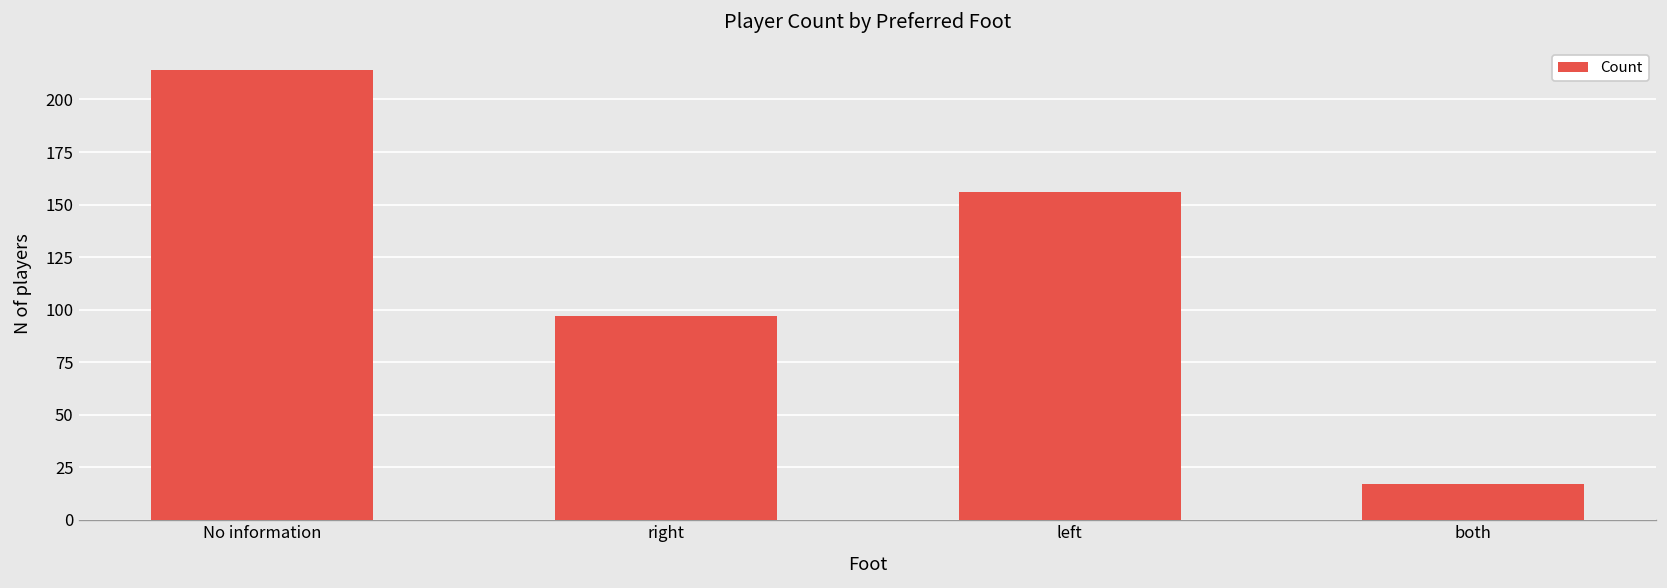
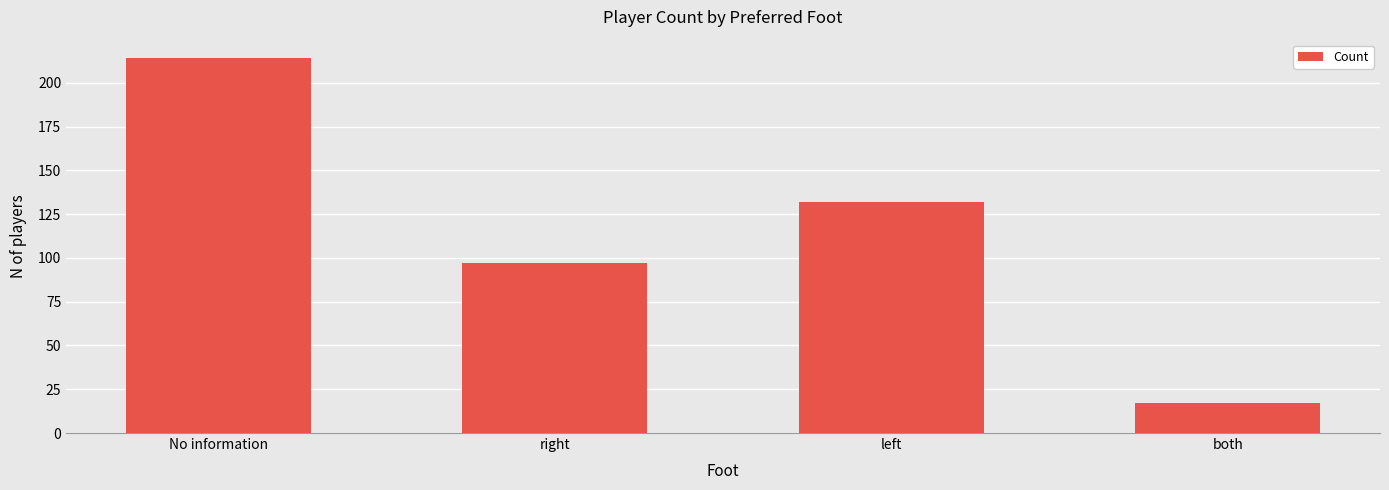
  {
    "No information": 214,
    "right": 97,
-   "left": 156,
+   "left": 132,
    "both": 17
  }
